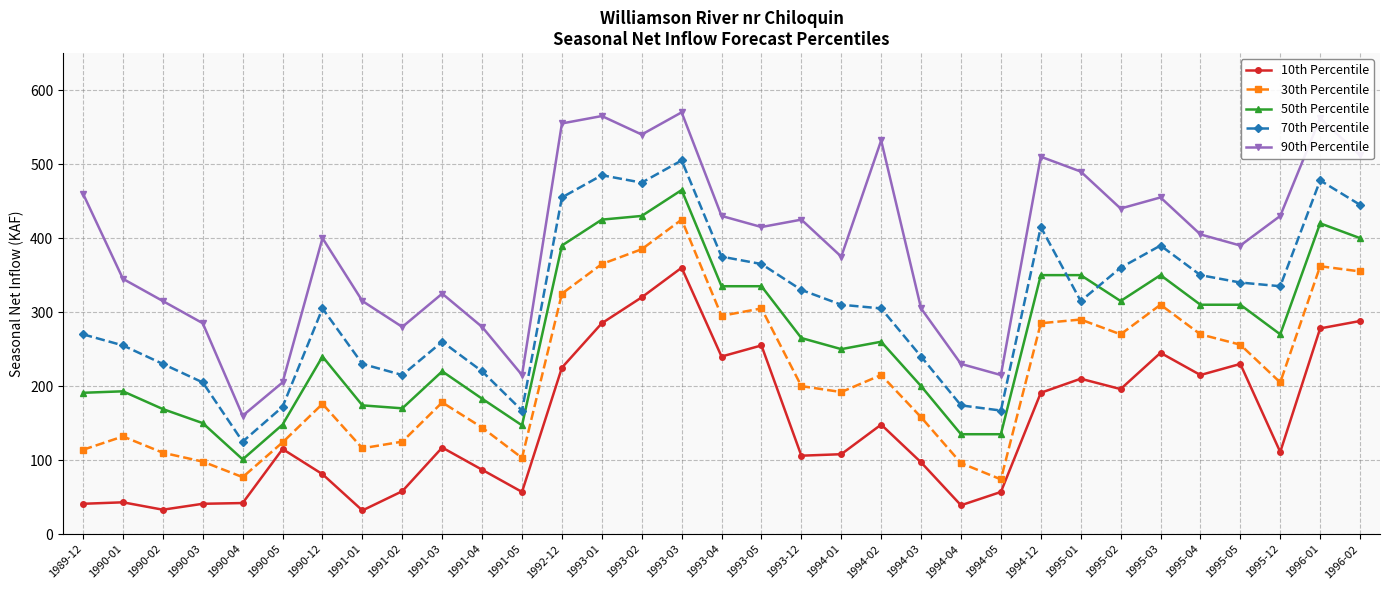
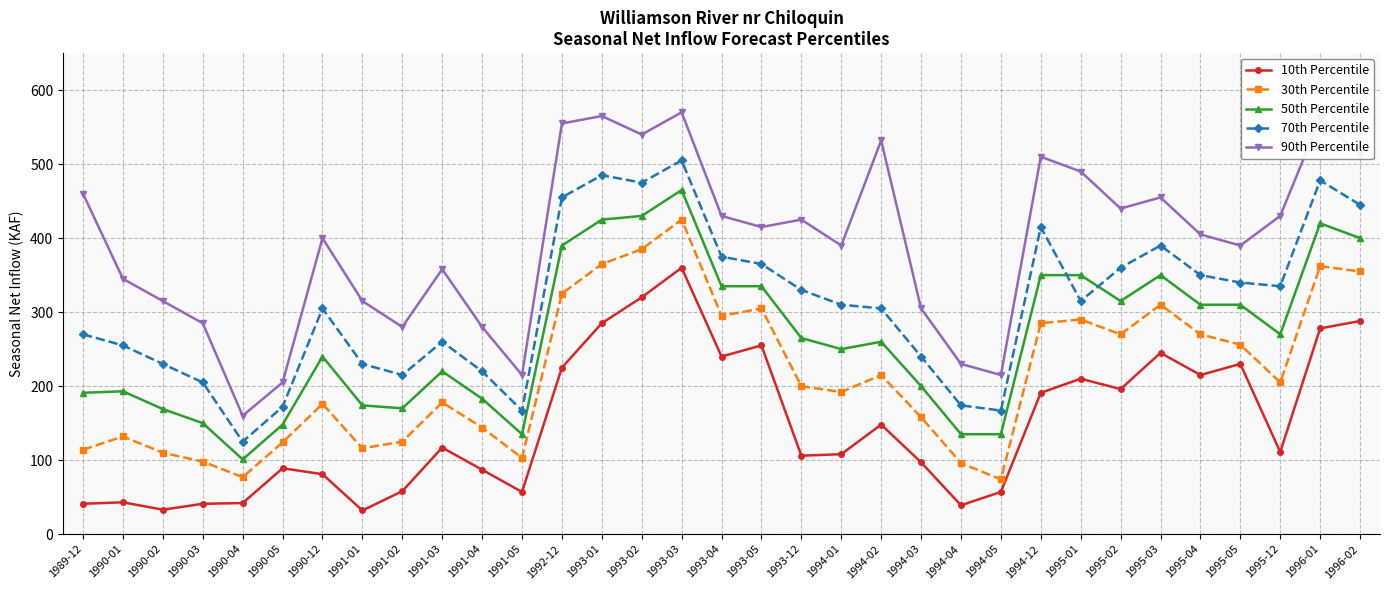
  {
    "10th Percentile": {
      "1989-12": 40,
      "1990-01": 40,
      "1990-02": 30,
      "1990-03": 40,
      "1990-04": 40,
-     "1990-05": 120,
+     "1990-05": 90,
      "1990-12": 80,
      "1991-01": 30,
      "1991-02": 60,
      "1991-03": 120,
      "1991-04": 90,
      "1991-05": 60,
      "1992-12": 230,
      "1993-01": 290,
      "1993-02": 320,
      "1993-03": 360,
      "1993-04": 240,
      "1993-05": 260,
      "1993-12": 110,
      "1994-01": 110,
      "1994-02": 150,
      "1994-03": 100,
      "1994-04": 40,
      "1994-05": 60,
      "1994-12": 190,
      "1995-01": 210,
      "1995-02": 200,
      "1995-03": 250,
      "1995-04": 220,
      "1995-05": 230,
      "1995-12": 110,
      "1996-01": 280,
      "1996-02": 290
    },
    "30th Percentile": {
      "1989-12": 110,
      "1990-01": 130,
      "1990-02": 110,
      "1990-03": 100,
      "1990-04": 80,
      "1990-05": 120,
      "1990-12": 180,
      "1991-01": 120,
      "1991-02": 130,
      "1991-03": 180,
      "1991-04": 140,
      "1991-05": 100,
      "1992-12": 330,
      "1993-01": 370,
      "1993-02": 390,
      "1993-03": 430,
      "1993-04": 300,
      "1993-05": 310,
      "1993-12": 200,
      "1994-01": 190,
      "1994-02": 220,
      "1994-03": 160,
      "1994-04": 100,
      "1994-05": 70,
      "1994-12": 290,
      "1995-01": 290,
      "1995-02": 270,
      "1995-03": 310,
      "1995-04": 270,
      "1995-05": 260,
      "1995-12": 210,
      "1996-01": 360,
      "1996-02": 360
    },
    "50th Percentile": {
      "1989-12": 190,
      "1990-01": 190,
      "1990-02": 170,
      "1990-03": 150,
      "1990-04": 100,
      "1990-05": 150,
      "1990-12": 240,
      "1991-01": 170,
      "1991-02": 170,
      "1991-03": 220,
      "1991-04": 180,
-     "1991-05": 150,
+     "1991-05": 140,
      "1992-12": 390,
      "1993-01": 430,
      "1993-02": 430,
      "1993-03": 470,
      "1993-04": 340,
      "1993-05": 340,
      "1993-12": 270,
      "1994-01": 250,
      "1994-02": 260,
      "1994-03": 200,
      "1994-04": 140,
      "1994-05": 140,
      "1994-12": 350,
      "1995-01": 350,
      "1995-02": 320,
      "1995-03": 350,
      "1995-04": 310,
      "1995-05": 310,
      "1995-12": 270,
      "1996-01": 420,
      "1996-02": 400
    },
    "70th Percentile": {
      "1989-12": 270,
      "1990-01": 260,
      "1990-02": 230,
      "1990-03": 210,
      "1990-04": 130,
      "1990-05": 170,
      "1990-12": 310,
      "1991-01": 230,
      "1991-02": 220,
      "1991-03": 260,
      "1991-04": 220,
      "1991-05": 170,
      "1992-12": 460,
      "1993-01": 490,
      "1993-02": 480,
      "1993-03": 510,
      "1993-04": 380,
      "1993-05": 370,
      "1993-12": 330,
      "1994-01": 310,
      "1994-02": 310,
      "1994-03": 240,
      "1994-04": 170,
      "1994-05": 170,
      "1994-12": 420,
      "1995-01": 320,
      "1995-02": 360,
      "1995-03": 390,
      "1995-04": 350,
      "1995-05": 340,
      "1995-12": 340,
      "1996-01": 480,
      "1996-02": 450
    },
    "90th Percentile": {
      "1989-12": 460,
      "1990-01": 350,
      "1990-02": 320,
      "1990-03": 290,
      "1990-04": 160,
      "1990-05": 210,
      "1990-12": 400,
      "1991-01": 320,
      "1991-02": 280,
-     "1991-03": 330,
+     "1991-03": 360,
      "1991-04": 280,
      "1991-05": 220,
      "1992-12": 560,
      "1993-01": 570,
      "1993-02": 540,
      "1993-03": 570,
      "1993-04": 430,
      "1993-05": 420,
      "1993-12": 430,
-     "1994-01": 380,
+     "1994-01": 390,
      "1994-02": 530,
      "1994-03": 310,
      "1994-04": 230,
      "1994-05": 220,
      "1994-12": 510,
      "1995-01": 490,
      "1995-02": 440,
      "1995-03": 460,
      "1995-04": 410,
      "1995-05": 390,
      "1995-12": 430
    }
  }
